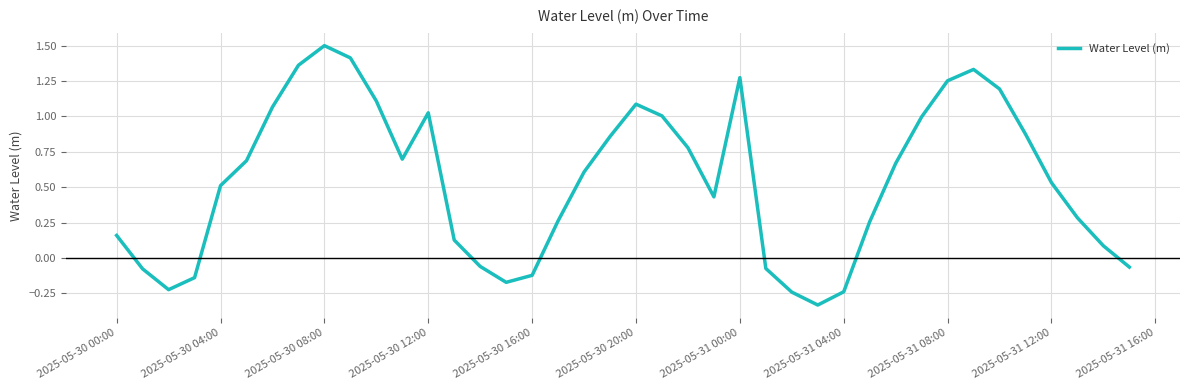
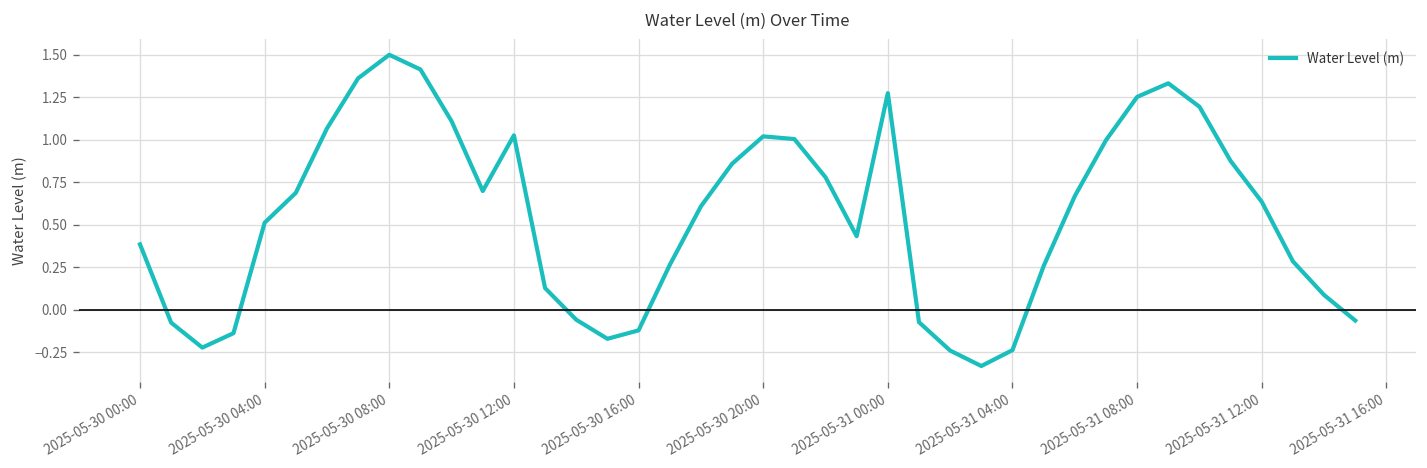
  {
-   "2025-05-30 00:00": 0.16,
+   "2025-05-30 00:00": 0.38,
    "2025-05-30 04:00": 0.51,
    "2025-05-30 08:00": 1.50,
    "2025-05-30 12:00": 1.03,
    "2025-05-30 16:00": -0.12,
-   "2025-05-30 20:00": 1.09,
+   "2025-05-30 20:00": 1.02,
    "2025-05-31 00:00": 1.27,
    "2025-05-31 04:00": -0.24,
    "2025-05-31 08:00": 1.25,
-   "2025-05-31 12:00": 0.53
+   "2025-05-31 12:00": 0.63
  }
